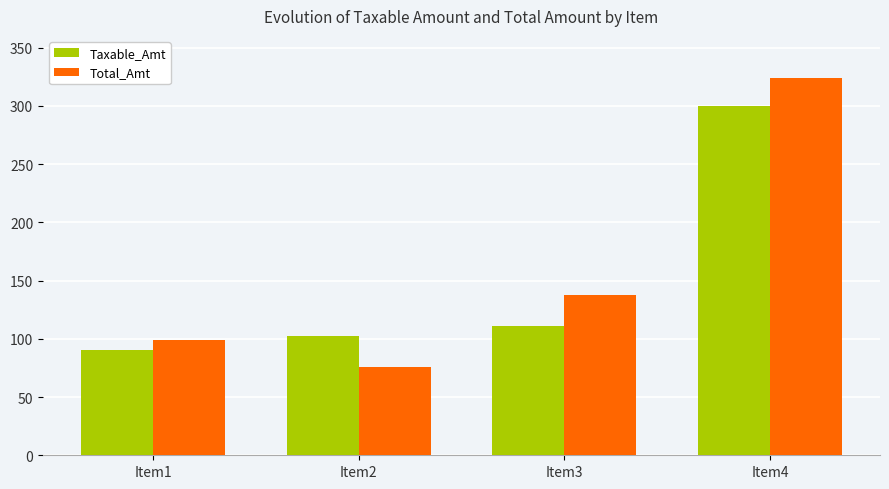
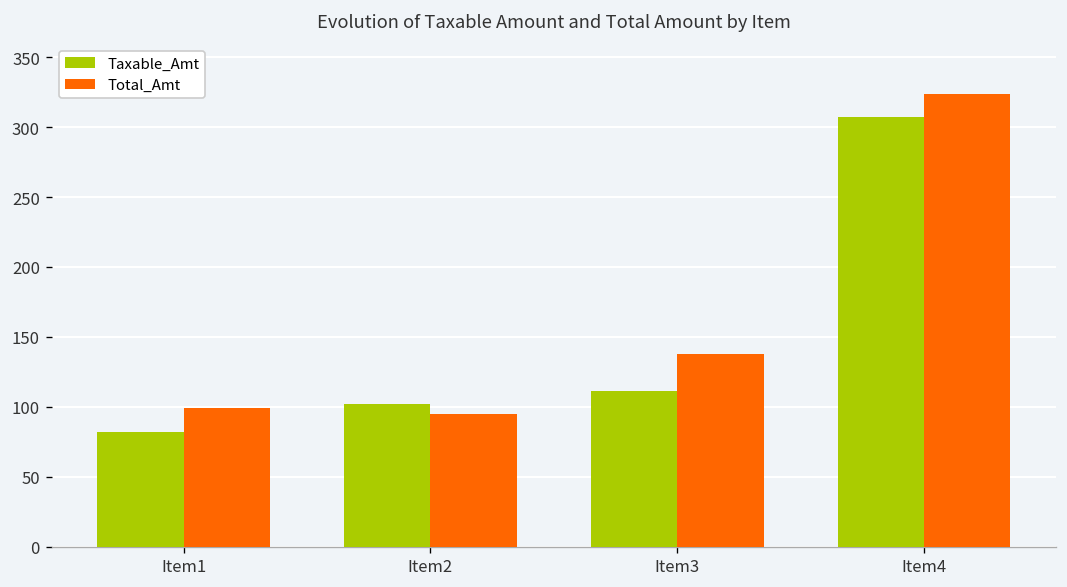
  {
    "Taxable_Amt": {
-     "Item1": 90,
+     "Item1": 82,
      "Item2": 102,
      "Item3": 111,
-     "Item4": 300
+     "Item4": 307
    },
    "Total_Amt": {
      "Item1": 99,
-     "Item2": 76,
+     "Item2": 95,
      "Item3": 138,
      "Item4": 324
    }
  }
